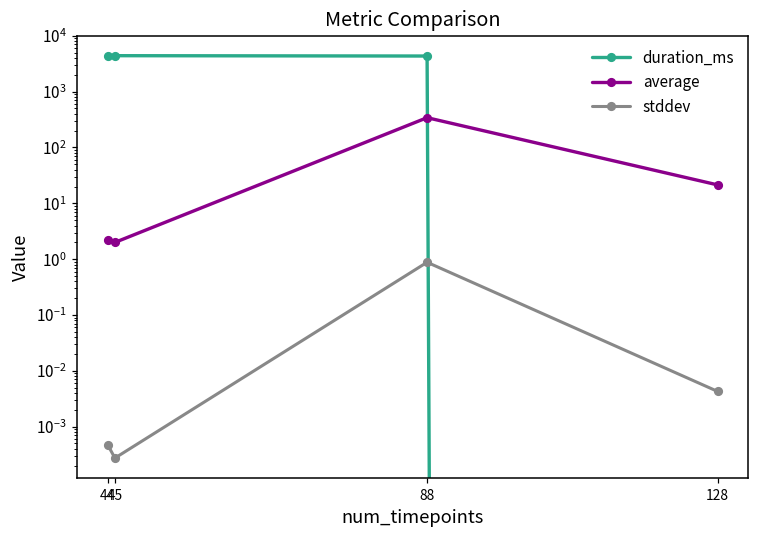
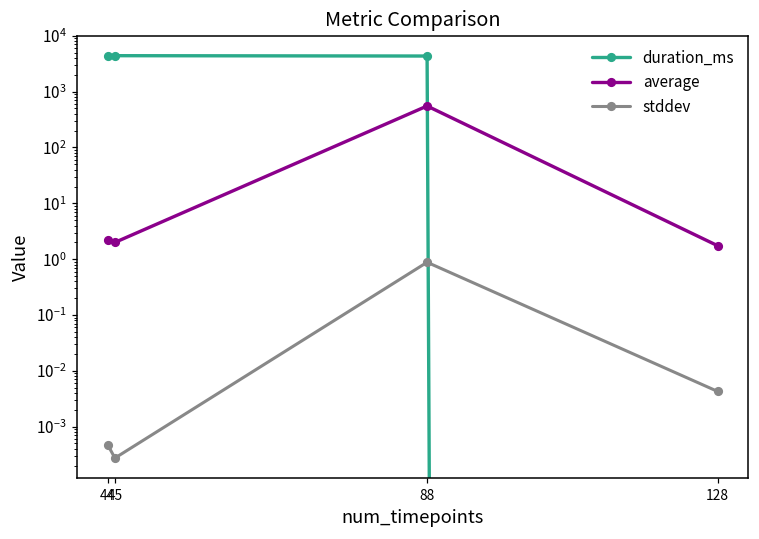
  {
    "duration_ms": {
      "88": 4000
    },
    "average": {
-     "88": 300,
-     "128": 21
+     "88": 600,
+     "128": 1.7
    },
    "stddev": {
      "88": 0.9,
      "128": 0.004
    }
  }
